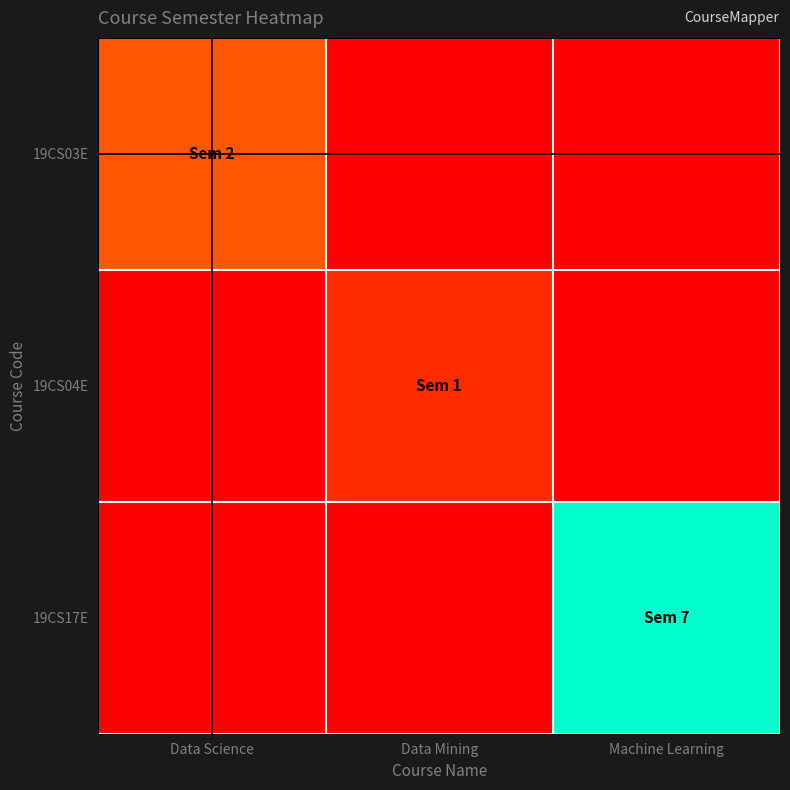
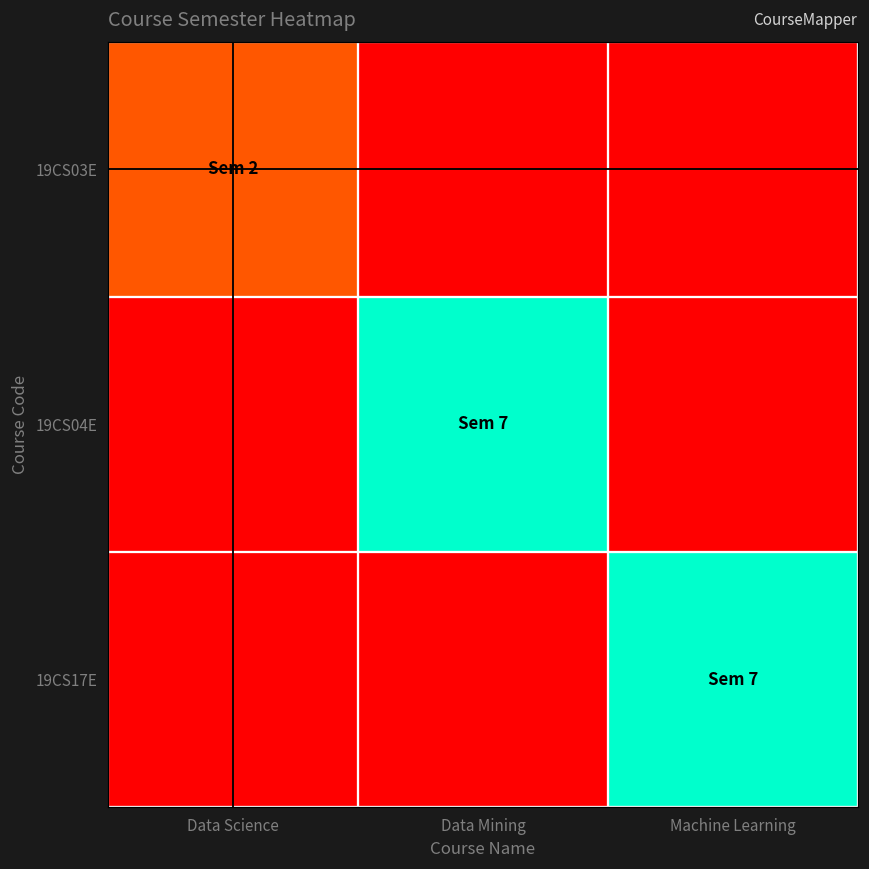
  {
    "19CS03E": {
      "Data Science": 2
    },
    "19CS04E": {
-     "Data Mining": 1
+     "Data Mining": 7
    },
    "19CS17E": {
      "Machine Learning": 7
    }
  }
